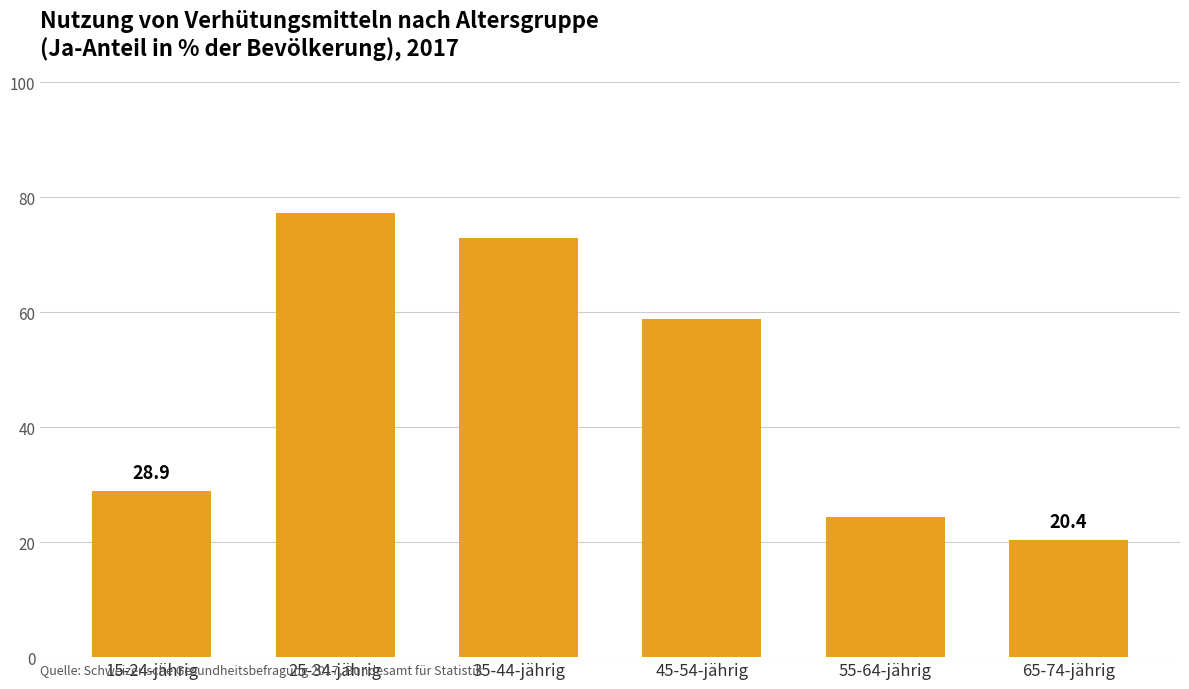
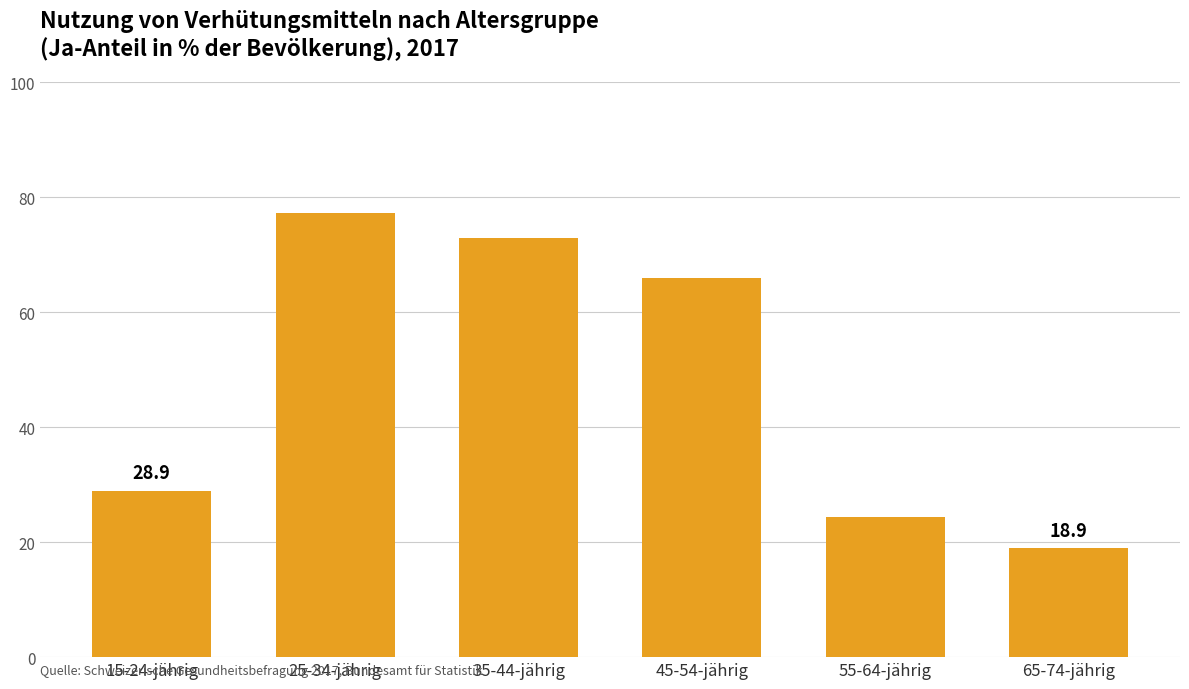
  {
    "15-24-jährig": 28.9,
-   "45-54-jährig": 59,
-   "65-74-jährig": 20.4
+   "45-54-jährig": 66,
+   "65-74-jährig": 18.9
  }
